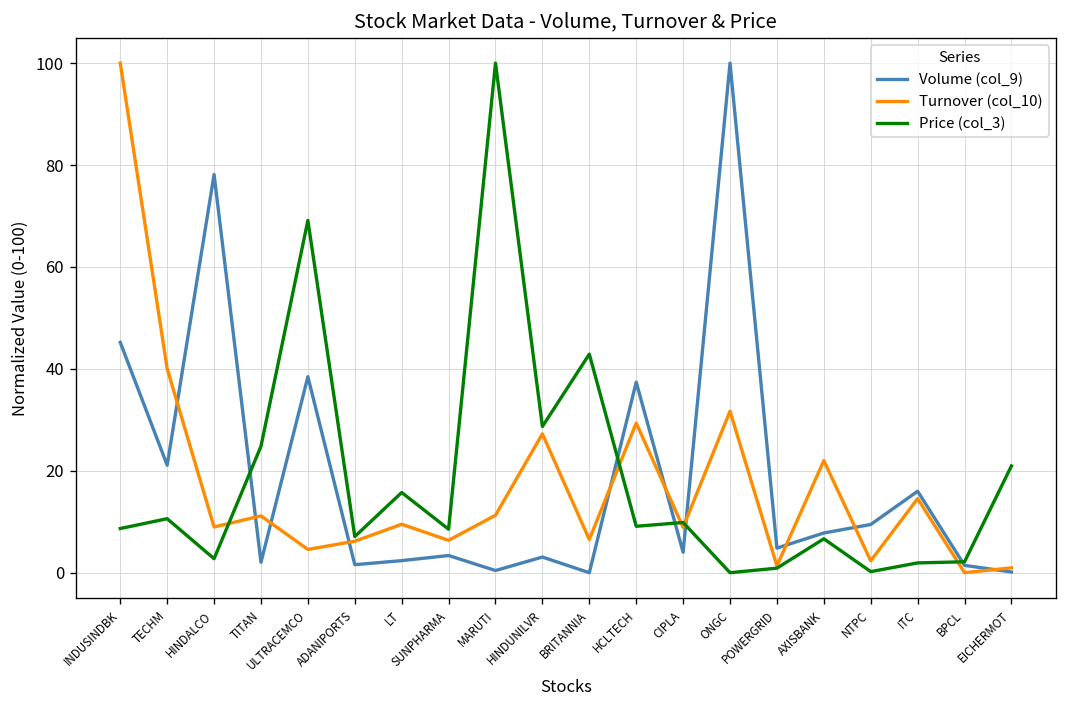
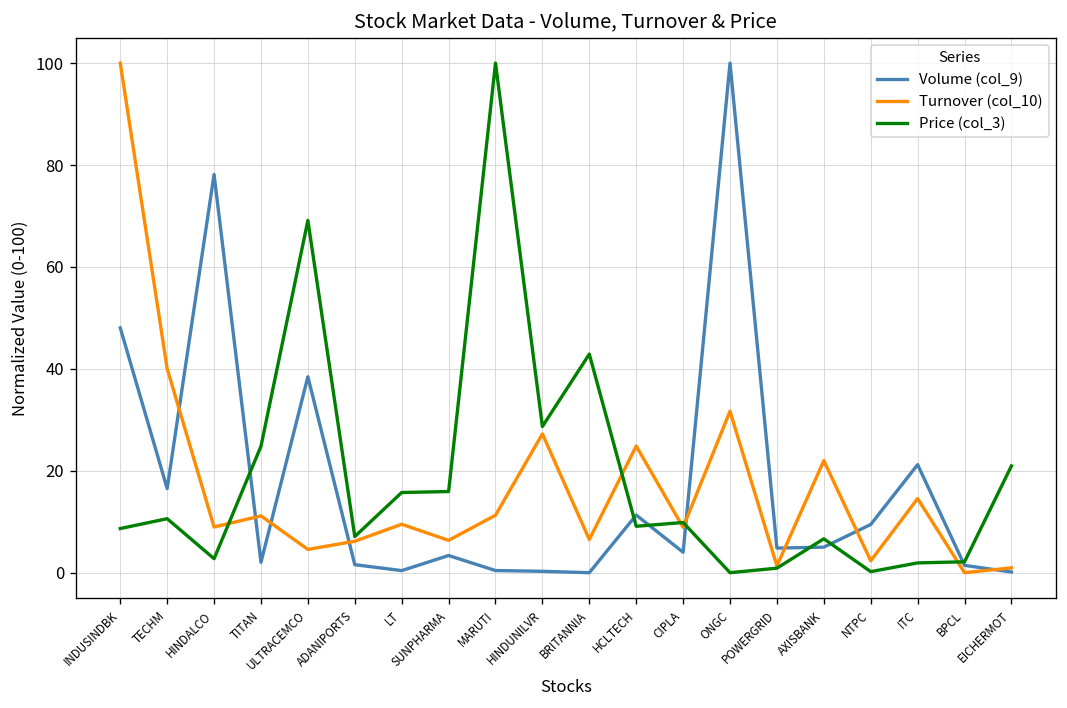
  {
    "Volume (col_9)": {
-     "INDUSINDBK": 45,
-     "TECHM": 21,
+     "INDUSINDBK": 48,
+     "TECHM": 16,
      "HINDALCO": 78,
      "TITAN": 2,
      "ULTRACEMCO": 38,
      "ADANIPORTS": 2,
-     "LT": 2,
+     "LT": 0,
      "SUNPHARMA": 3,
      "MARUTI": 0,
-     "HINDUNILVR": 3,
+     "HINDUNILVR": 0,
      "BRITANNIA": 0,
-     "HCLTECH": 37,
+     "HCLTECH": 11,
      "CIPLA": 4,
      "ONGC": 100,
      "POWERGRID": 5,
-     "AXISBANK": 8,
+     "AXISBANK": 5,
      "NTPC": 9,
-     "ITC": 16,
+     "ITC": 21,
      "BPCL": 1,
      "EICHERMOT": 0
    },
    "Turnover (col_10)": {
      "INDUSINDBK": 100,
      "TECHM": 40,
      "HINDALCO": 9,
      "TITAN": 11,
      "ULTRACEMCO": 5,
      "ADANIPORTS": 6,
      "LT": 10,
      "SUNPHARMA": 6,
      "MARUTI": 11,
      "HINDUNILVR": 27,
      "BRITANNIA": 7,
-     "HCLTECH": 29,
+     "HCLTECH": 25,
      "CIPLA": 9,
      "ONGC": 32,
      "AXISBANK": 22,
      "NTPC": 2,
      "ITC": 15,
      "BPCL": 0,
      "EICHERMOT": 1
    },
    "Price (col_3)": {
      "INDUSINDBK": 9,
      "TECHM": 11,
      "HINDALCO": 3,
      "TITAN": 25,
      "ULTRACEMCO": 69,
      "ADANIPORTS": 7,
      "LT": 16,
-     "SUNPHARMA": 9,
+     "SUNPHARMA": 16,
      "MARUTI": 100,
      "HINDUNILVR": 29,
      "BRITANNIA": 43,
      "HCLTECH": 9,
      "CIPLA": 10,
      "ONGC": 0,
      "AXISBANK": 7,
      "NTPC": 0,
      "ITC": 2,
      "BPCL": 2,
      "EICHERMOT": 21
    }
  }
